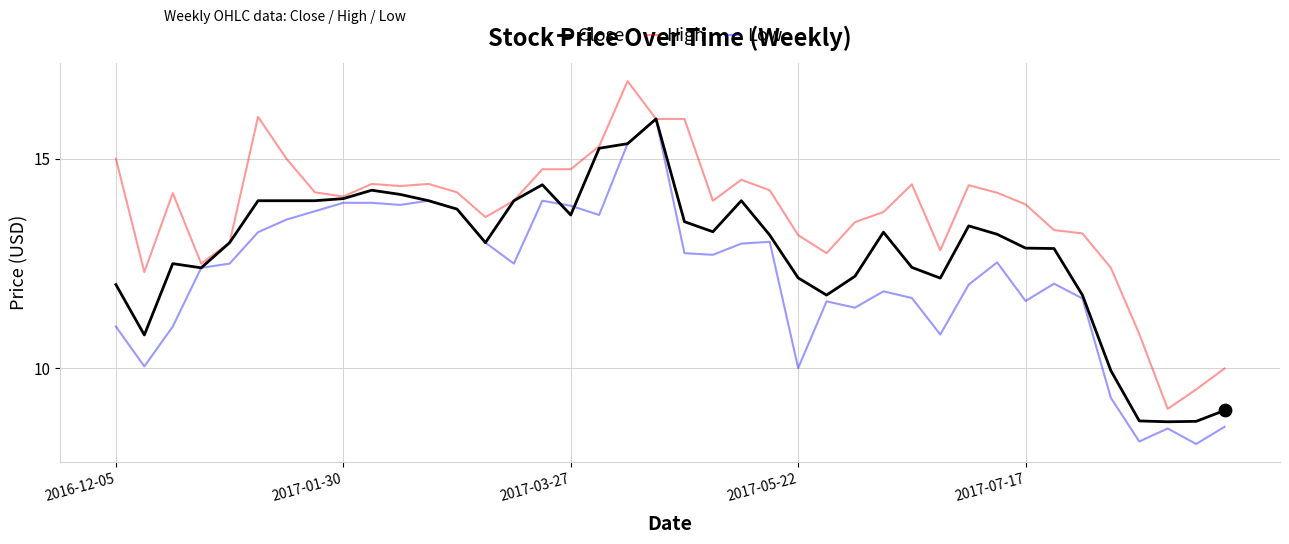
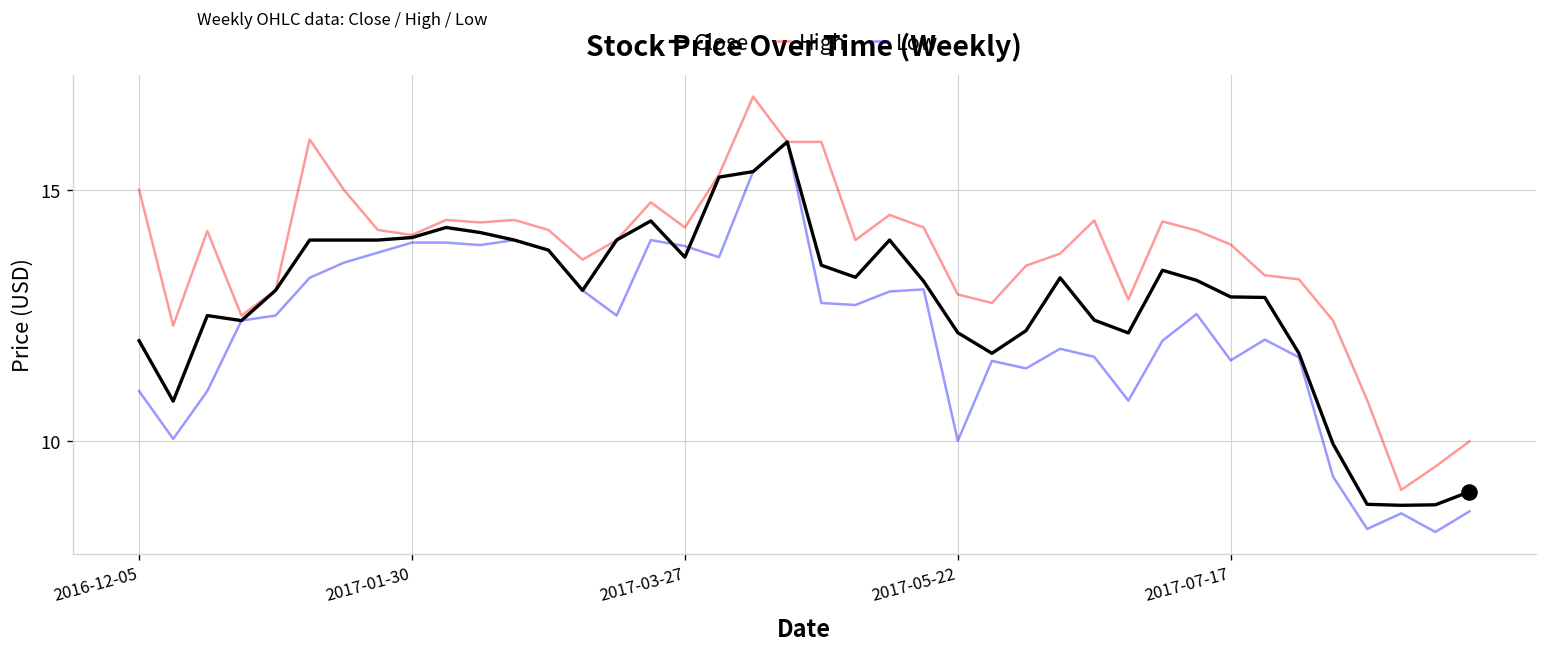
  {
    "High": {
      "2016-12-05": 15.0,
-     "2017-03-27": 14.8,
-     "2017-05-22": 13.2,
+     "2017-03-27": 14.3,
+     "2017-05-22": 12.9,
      "2017-07-17": 13.9
    },
    "Low": {
      "2016-12-05": 11.0,
      "2017-01-30": 14.0,
      "2017-03-27": 13.9,
      "2017-05-22": 10.0,
      "2017-07-17": 11.6
    }
  }
